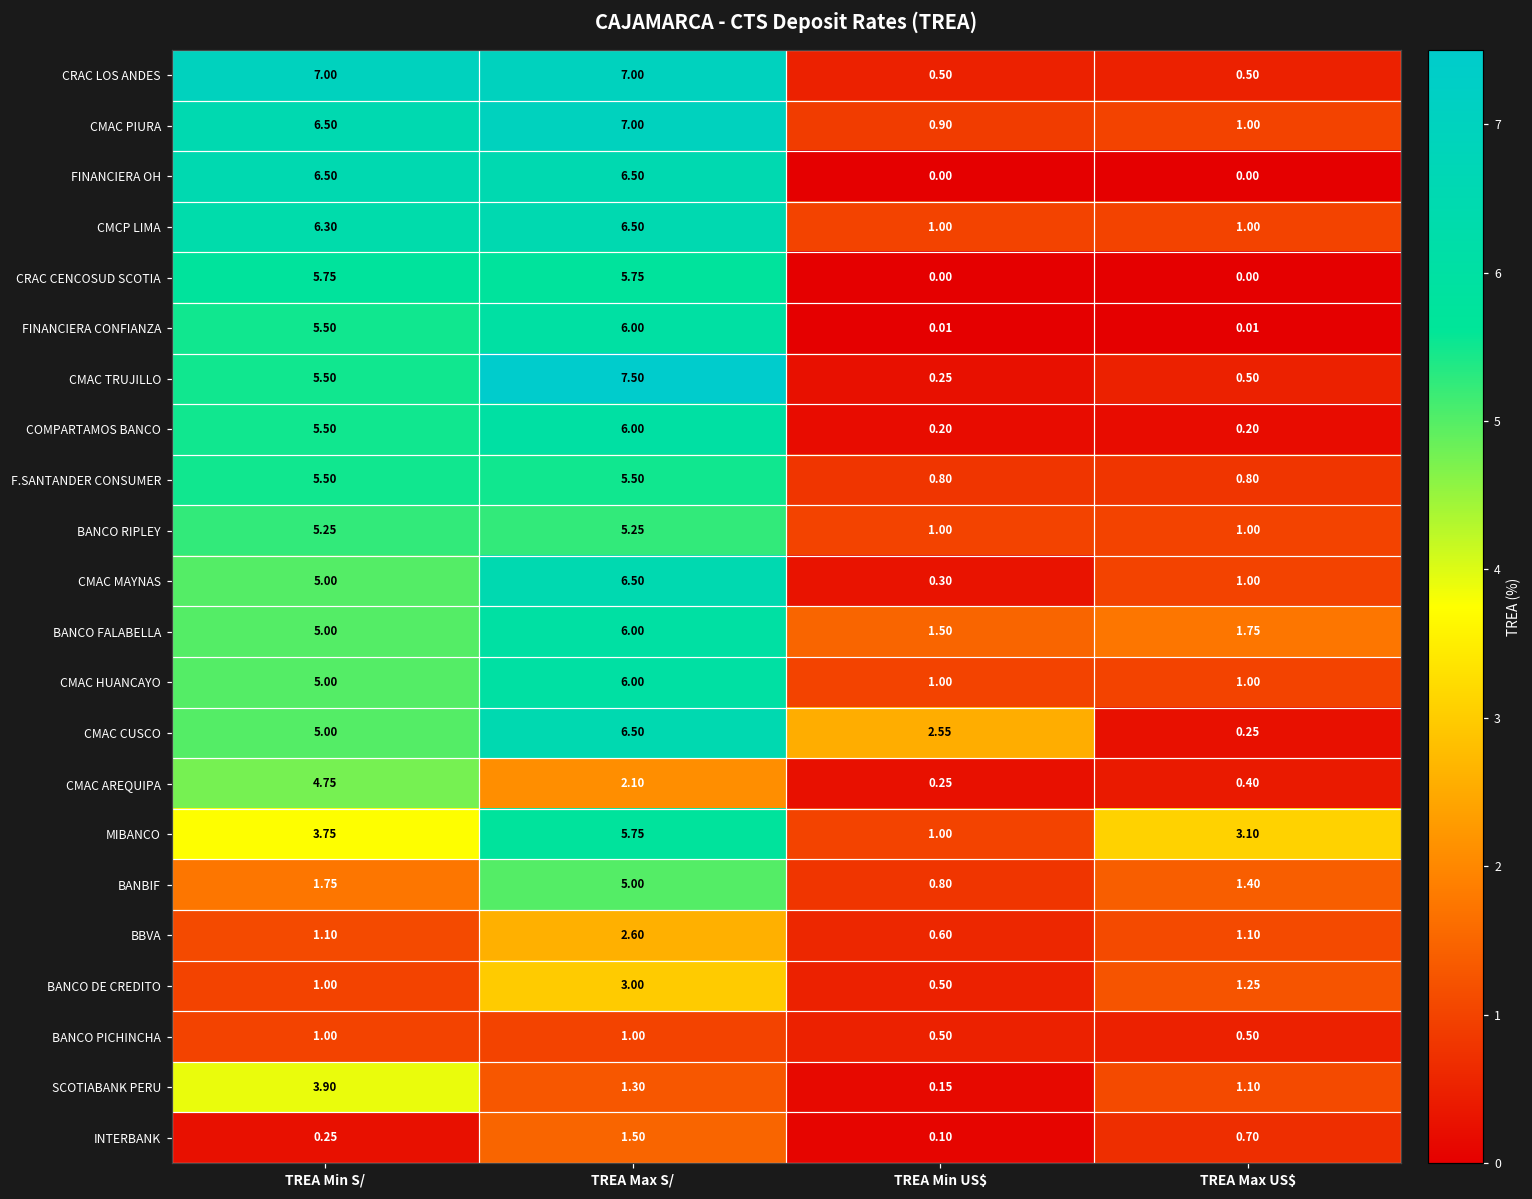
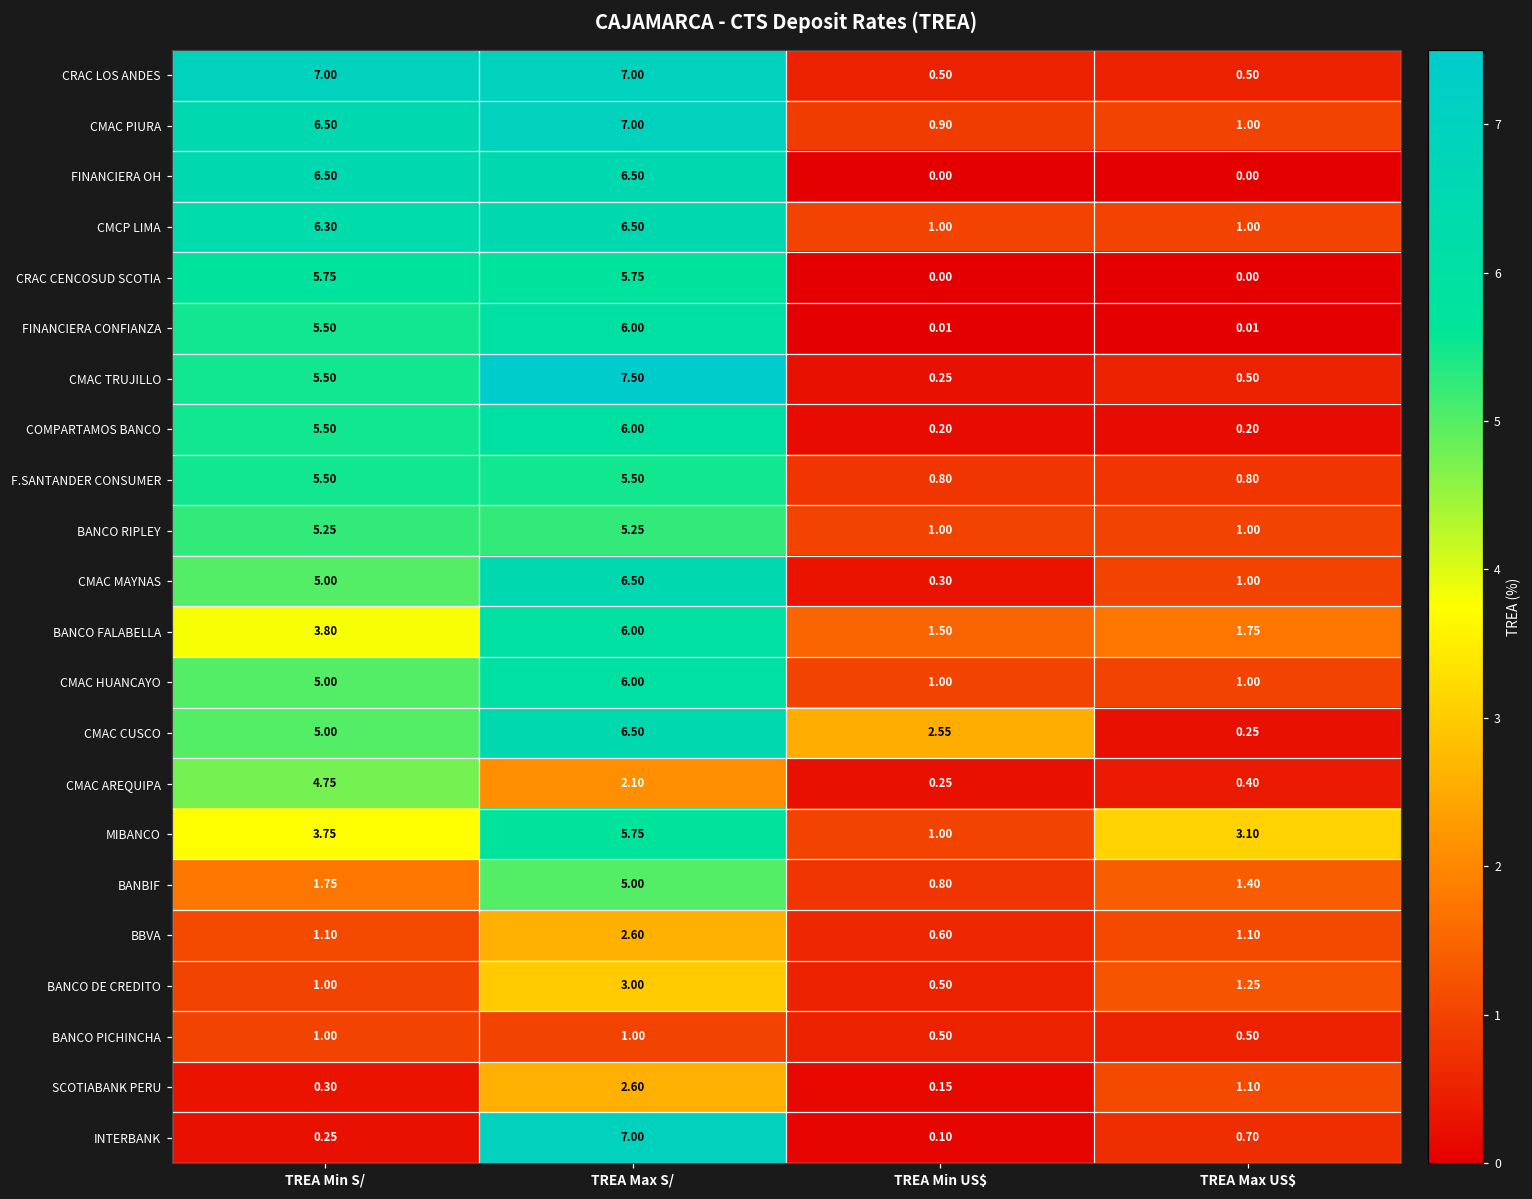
  {
    "CRAC LOS ANDES": {
      "TREA Min S/": 7.00,
      "TREA Max S/": 7.00,
      "TREA Min US$": 0.50,
      "TREA Max US$": 0.50
    },
    "CMAC PIURA": {
      "TREA Min S/": 6.50,
      "TREA Max S/": 7.00,
      "TREA Min US$": 0.90,
      "TREA Max US$": 1.00
    },
    "FINANCIERA OH": {
      "TREA Min S/": 6.50,
      "TREA Max S/": 6.50,
      "TREA Min US$": 0.00,
      "TREA Max US$": 0.00
    },
    "CMCP LIMA": {
      "TREA Min S/": 6.30,
      "TREA Max S/": 6.50,
      "TREA Min US$": 1.00,
      "TREA Max US$": 1.00
    },
    "CRAC CENCOSUD SCOTIA": {
      "TREA Min S/": 5.75,
      "TREA Max S/": 5.75,
      "TREA Min US$": 0.00,
      "TREA Max US$": 0.00
    },
    "FINANCIERA CONFIANZA": {
      "TREA Min S/": 5.50,
      "TREA Max S/": 6.00,
      "TREA Min US$": 0.01,
      "TREA Max US$": 0.01
    },
    "CMAC TRUJILLO": {
      "TREA Min S/": 5.50,
      "TREA Max S/": 7.50,
      "TREA Min US$": 0.25,
      "TREA Max US$": 0.50
    },
    "COMPARTAMOS BANCO": {
      "TREA Min S/": 5.50,
      "TREA Max S/": 6.00,
      "TREA Min US$": 0.20,
      "TREA Max US$": 0.20
    },
    "F.SANTANDER CONSUMER": {
      "TREA Min S/": 5.50,
      "TREA Max S/": 5.50,
      "TREA Min US$": 0.80,
      "TREA Max US$": 0.80
    },
    "BANCO RIPLEY": {
      "TREA Min S/": 5.25,
      "TREA Max S/": 5.25,
      "TREA Min US$": 1.00,
      "TREA Max US$": 1.00
    },
    "CMAC MAYNAS": {
      "TREA Min S/": 5.00,
      "TREA Max S/": 6.50,
      "TREA Min US$": 0.30,
      "TREA Max US$": 1.00
    },
    "BANCO FALABELLA": {
-     "TREA Min S/": 5.00,
+     "TREA Min S/": 3.80,
      "TREA Max S/": 6.00,
      "TREA Min US$": 1.50,
      "TREA Max US$": 1.75
    },
    "CMAC HUANCAYO": {
      "TREA Min S/": 5.00,
      "TREA Max S/": 6.00,
      "TREA Min US$": 1.00,
      "TREA Max US$": 1.00
    },
    "CMAC CUSCO": {
      "TREA Min S/": 5.00,
      "TREA Max S/": 6.50,
      "TREA Min US$": 2.55,
      "TREA Max US$": 0.25
    },
    "CMAC AREQUIPA": {
      "TREA Min S/": 4.75,
      "TREA Max S/": 2.10,
      "TREA Min US$": 0.25,
      "TREA Max US$": 0.40
    },
    "MIBANCO": {
      "TREA Min S/": 3.75,
      "TREA Max S/": 5.75,
      "TREA Min US$": 1.00,
      "TREA Max US$": 3.10
    },
    "BANBIF": {
      "TREA Min S/": 1.75,
      "TREA Max S/": 5.00,
      "TREA Min US$": 0.80,
      "TREA Max US$": 1.40
    },
    "BBVA": {
      "TREA Min S/": 1.10,
      "TREA Max S/": 2.60,
      "TREA Min US$": 0.60,
      "TREA Max US$": 1.10
    },
    "BANCO DE CREDITO": {
      "TREA Min S/": 1.00,
      "TREA Max S/": 3.00,
      "TREA Min US$": 0.50,
      "TREA Max US$": 1.25
    },
    "BANCO PICHINCHA": {
      "TREA Min S/": 1.00,
      "TREA Max S/": 1.00,
      "TREA Min US$": 0.50,
      "TREA Max US$": 0.50
    },
    "SCOTIABANK PERU": {
-     "TREA Min S/": 3.90,
-     "TREA Max S/": 1.30,
+     "TREA Min S/": 0.30,
+     "TREA Max S/": 2.60,
      "TREA Min US$": 0.15,
      "TREA Max US$": 1.10
    },
    "INTERBANK": {
      "TREA Min S/": 0.25,
-     "TREA Max S/": 1.50,
+     "TREA Max S/": 7.00,
      "TREA Min US$": 0.10,
      "TREA Max US$": 0.70
    }
  }
